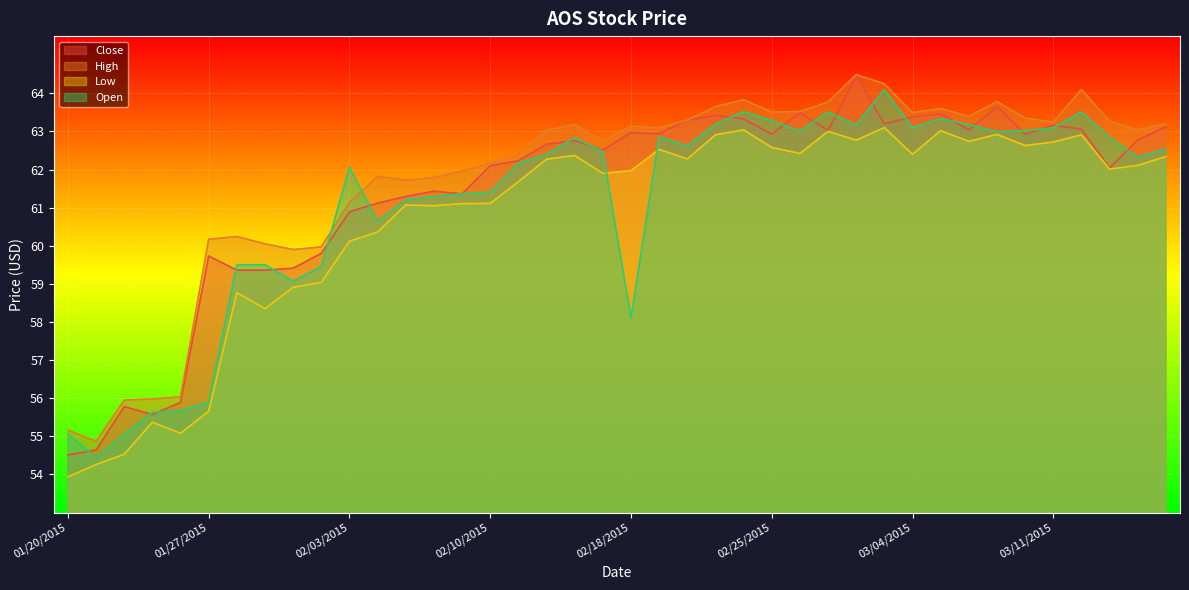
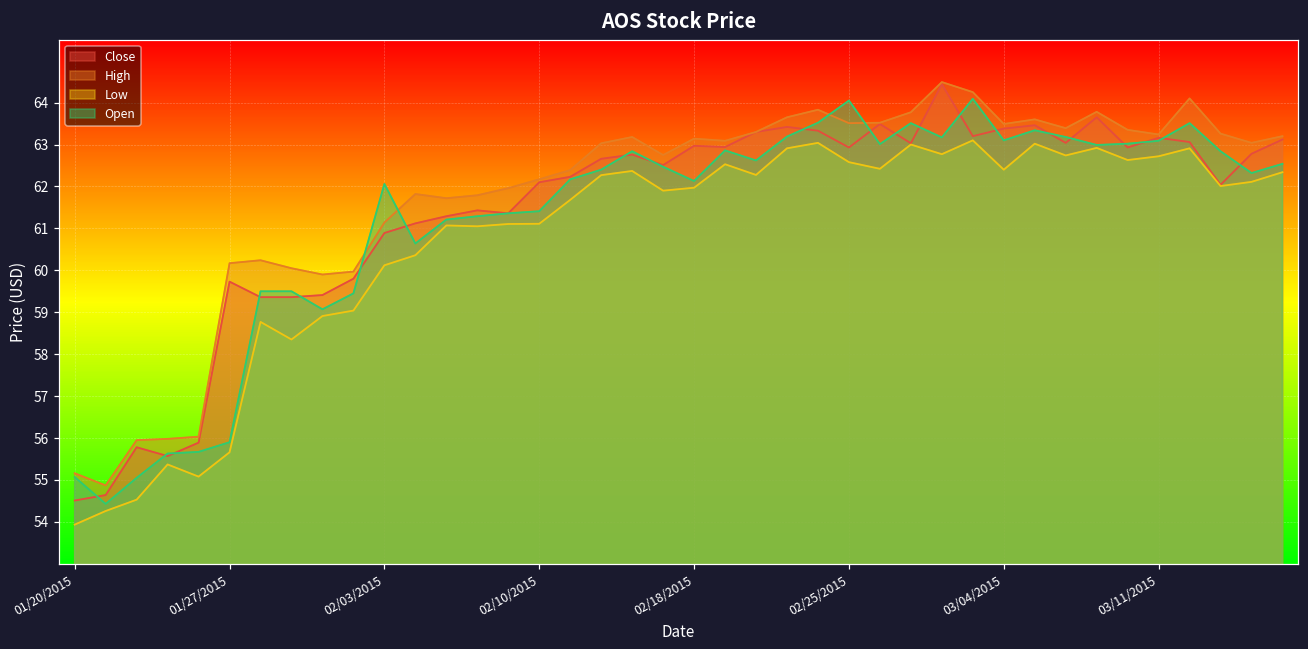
  {
    "Open": {
      "01/20/2015": 55.1,
      "01/27/2015": 55.9,
      "02/03/2015": 62.1,
      "02/10/2015": 61.4,
-     "02/18/2015": 58.1,
-     "02/25/2015": 63.3,
+     "02/18/2015": 62.1,
+     "02/25/2015": 64.1,
      "03/04/2015": 63.1,
      "03/11/2015": 63.1
    }
  }
